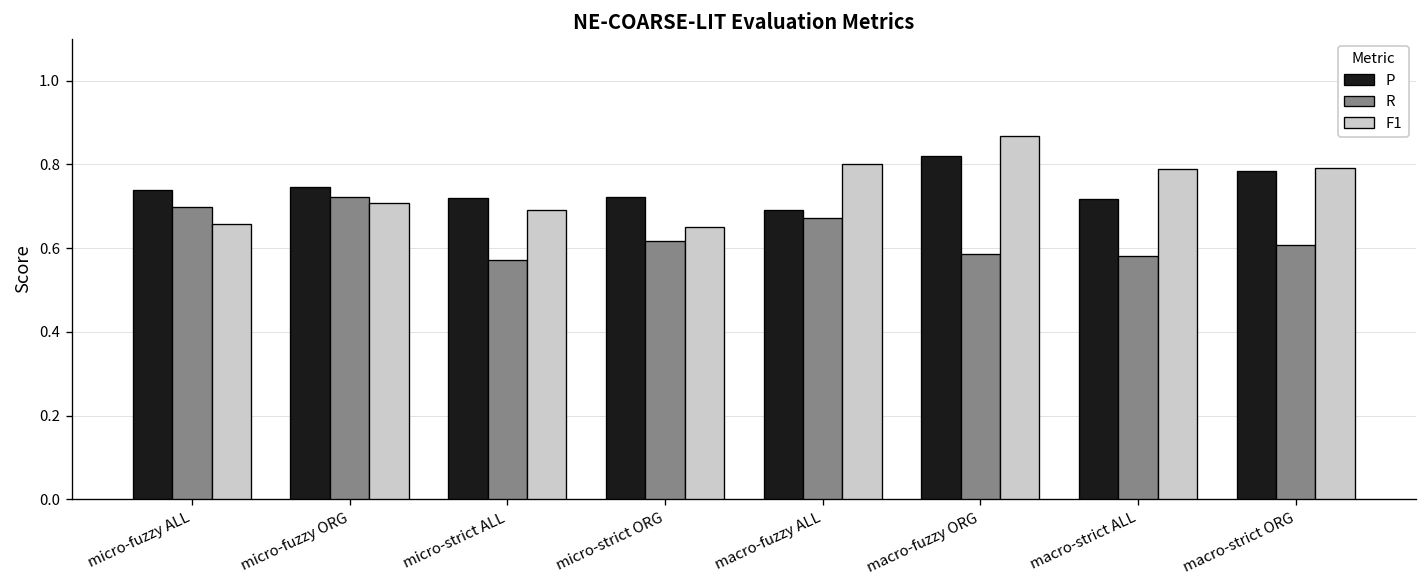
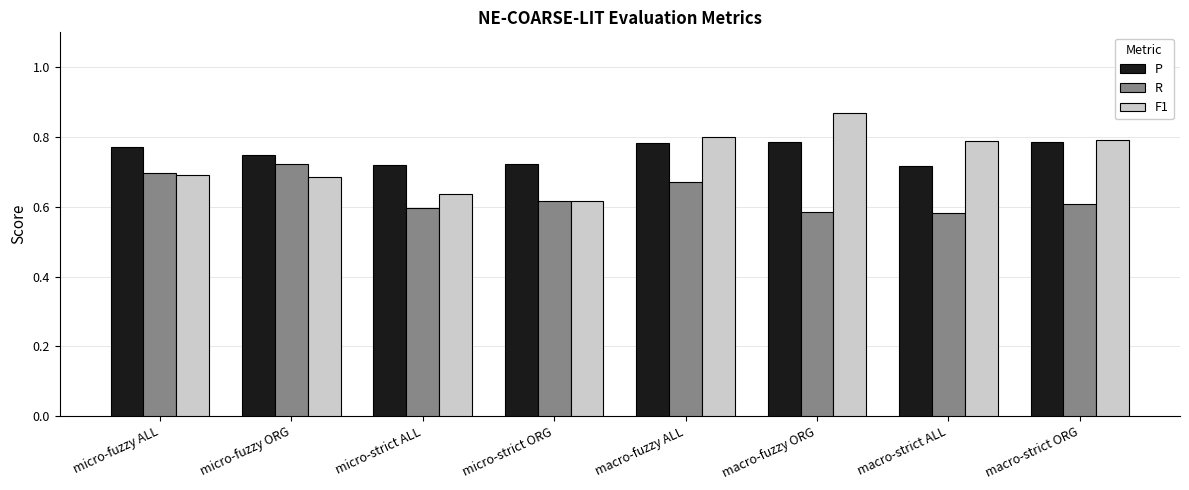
  {
    "P": {
-     "micro-fuzzy ALL": 0.74,
+     "micro-fuzzy ALL": 0.77,
      "micro-fuzzy ORG": 0.75,
      "micro-strict ALL": 0.72,
      "micro-strict ORG": 0.72,
-     "macro-fuzzy ALL": 0.69,
-     "macro-fuzzy ORG": 0.82,
+     "macro-fuzzy ALL": 0.78,
+     "macro-fuzzy ORG": 0.79,
      "macro-strict ALL": 0.72,
      "macro-strict ORG": 0.79
    },
    "R": {
      "micro-fuzzy ALL": 0.70,
      "micro-fuzzy ORG": 0.72,
-     "micro-strict ALL": 0.57,
+     "micro-strict ALL": 0.60,
      "micro-strict ORG": 0.62,
      "macro-fuzzy ALL": 0.67,
      "macro-fuzzy ORG": 0.59,
      "macro-strict ALL": 0.58,
      "macro-strict ORG": 0.61
    },
    "F1": {
-     "micro-fuzzy ALL": 0.66,
-     "micro-fuzzy ORG": 0.71,
-     "micro-strict ALL": 0.69,
-     "micro-strict ORG": 0.65,
+     "micro-fuzzy ALL": 0.69,
+     "micro-fuzzy ORG": 0.68,
+     "micro-strict ALL": 0.64,
+     "micro-strict ORG": 0.62,
      "macro-fuzzy ALL": 0.80,
      "macro-fuzzy ORG": 0.87,
      "macro-strict ALL": 0.79,
      "macro-strict ORG": 0.79
    }
  }
